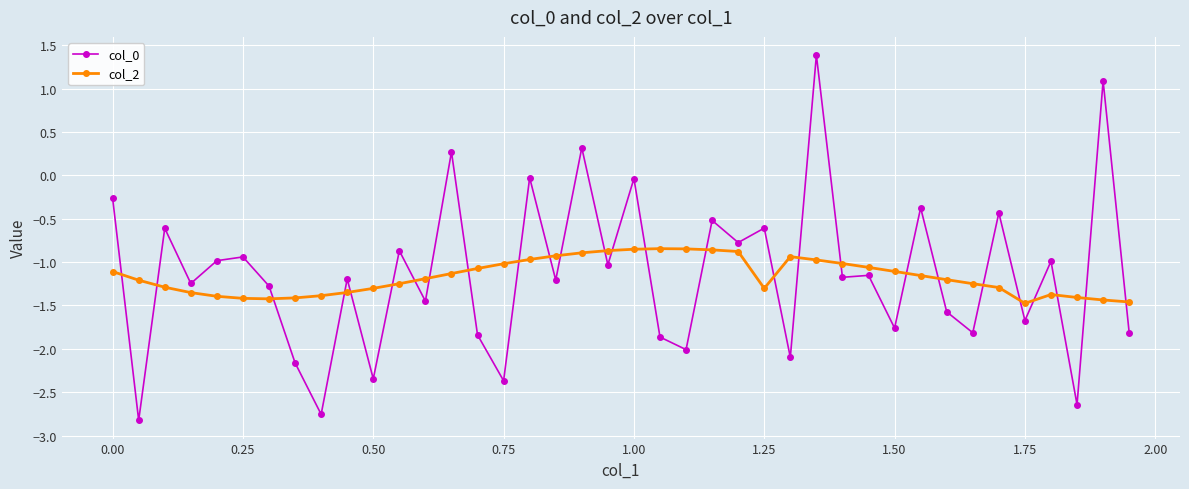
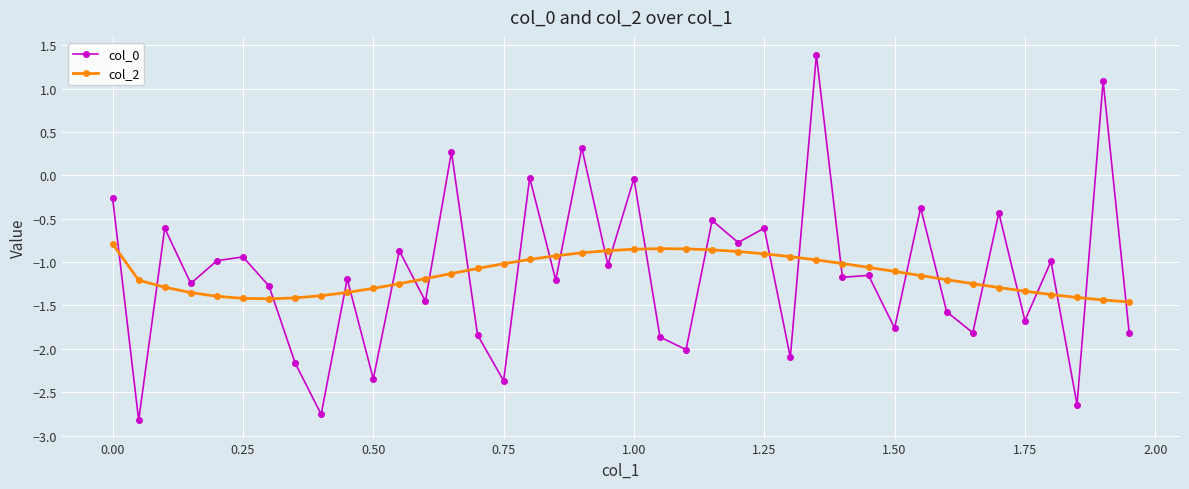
  {
    "col_0": {
      "0.00": -0.3,
      "0.25": -0.9,
      "0.50": -2.3,
      "0.75": -2.4,
      "1.00": 0.0,
      "1.25": -0.6,
      "1.50": -1.8,
      "1.75": -1.7
    },
    "col_2": {
-     "0.00": -1.1,
+     "0.00": -0.8,
      "0.25": -1.4,
      "0.50": -1.3,
      "0.75": -1.0,
      "1.00": -0.9,
-     "1.25": -1.3,
+     "1.25": -0.9,
      "1.50": -1.1,
-     "1.75": -1.5
+     "1.75": -1.3
    }
  }
